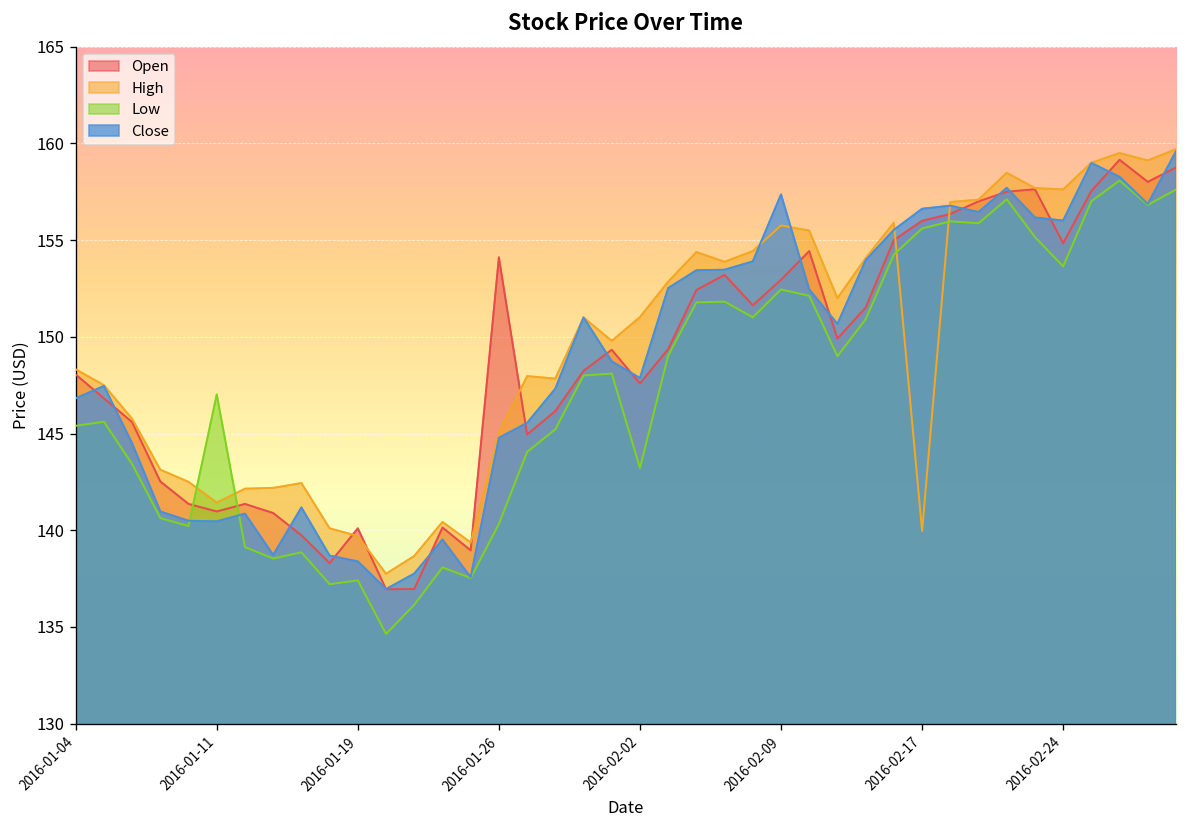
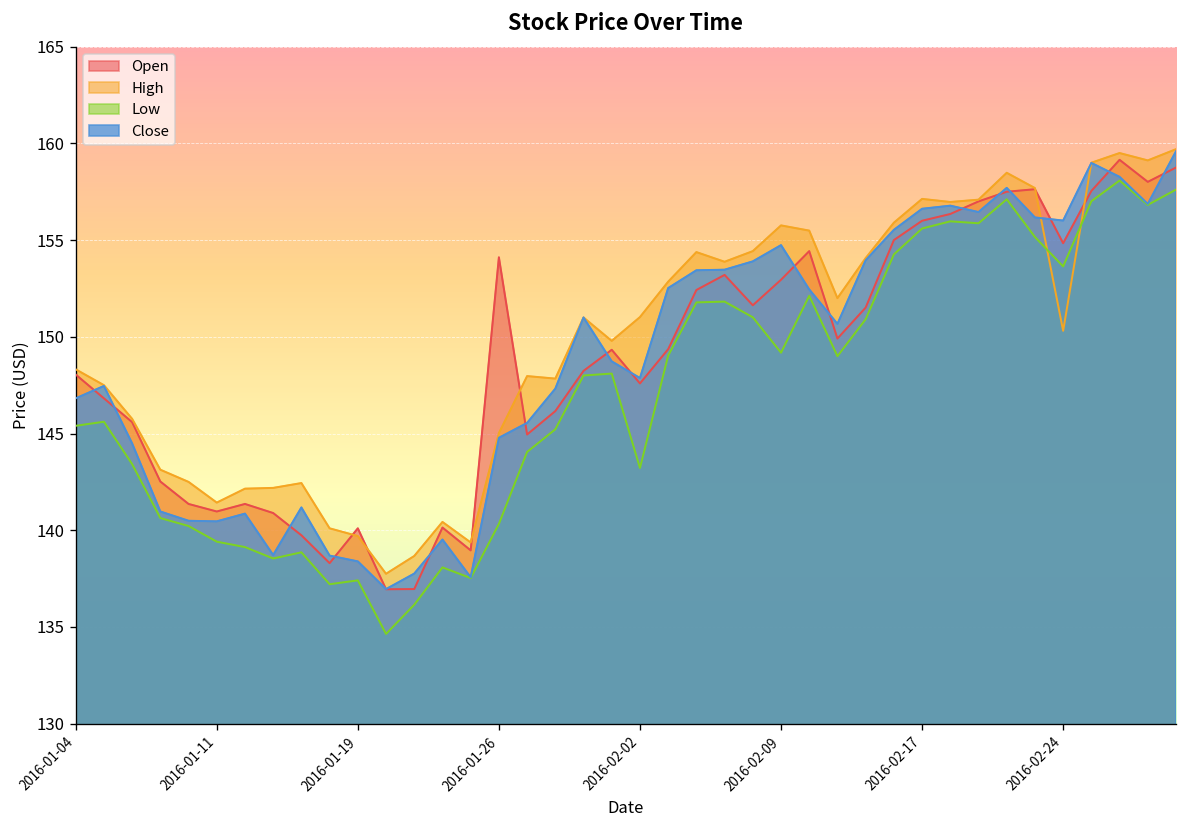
  {
    "Open": {
      "2016-01-04": 148.1,
      "2016-01-11": 141.0,
      "2016-01-19": 140.1,
      "2016-01-26": 154.1,
      "2016-02-02": 147.6,
      "2016-02-09": 153.0,
      "2016-02-17": 156.0,
      "2016-02-24": 154.8
    },
    "High": {
      "2016-01-04": 148.3,
      "2016-01-11": 141.4,
      "2016-01-19": 139.7,
      "2016-01-26": 145.0,
      "2016-02-02": 151.0,
      "2016-02-09": 155.8,
-     "2016-02-17": 140.0,
-     "2016-02-24": 157.6
+     "2016-02-17": 157.1,
+     "2016-02-24": 150.3
    },
    "Low": {
      "2016-01-04": 145.4,
-     "2016-01-11": 147.0,
+     "2016-01-11": 139.4,
      "2016-01-19": 137.4,
      "2016-01-26": 140.3,
      "2016-02-02": 143.2,
-     "2016-02-09": 152.5,
+     "2016-02-09": 149.2,
      "2016-02-17": 155.6,
      "2016-02-24": 153.6
    },
    "Close": {
      "2016-01-04": 146.8,
      "2016-01-11": 140.5,
      "2016-01-19": 138.4,
      "2016-01-26": 144.8,
      "2016-02-02": 147.9,
-     "2016-02-09": 157.4,
+     "2016-02-09": 154.7,
      "2016-02-17": 156.6,
      "2016-02-24": 156.0
    }
  }
